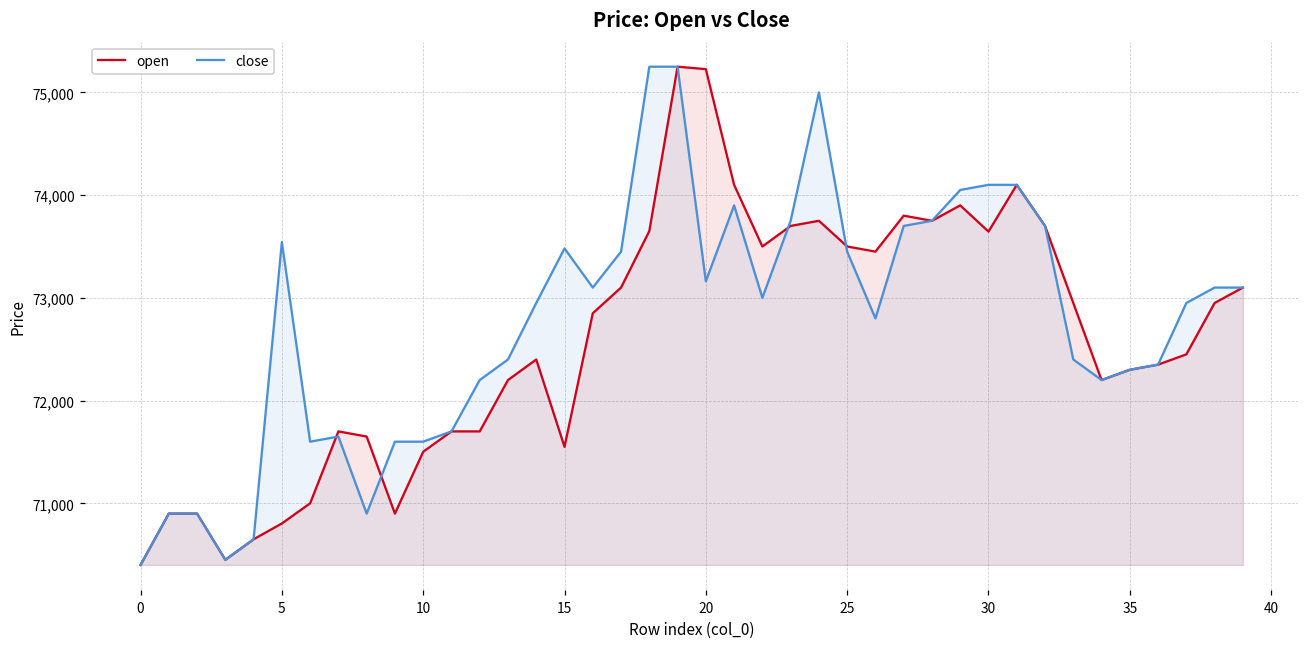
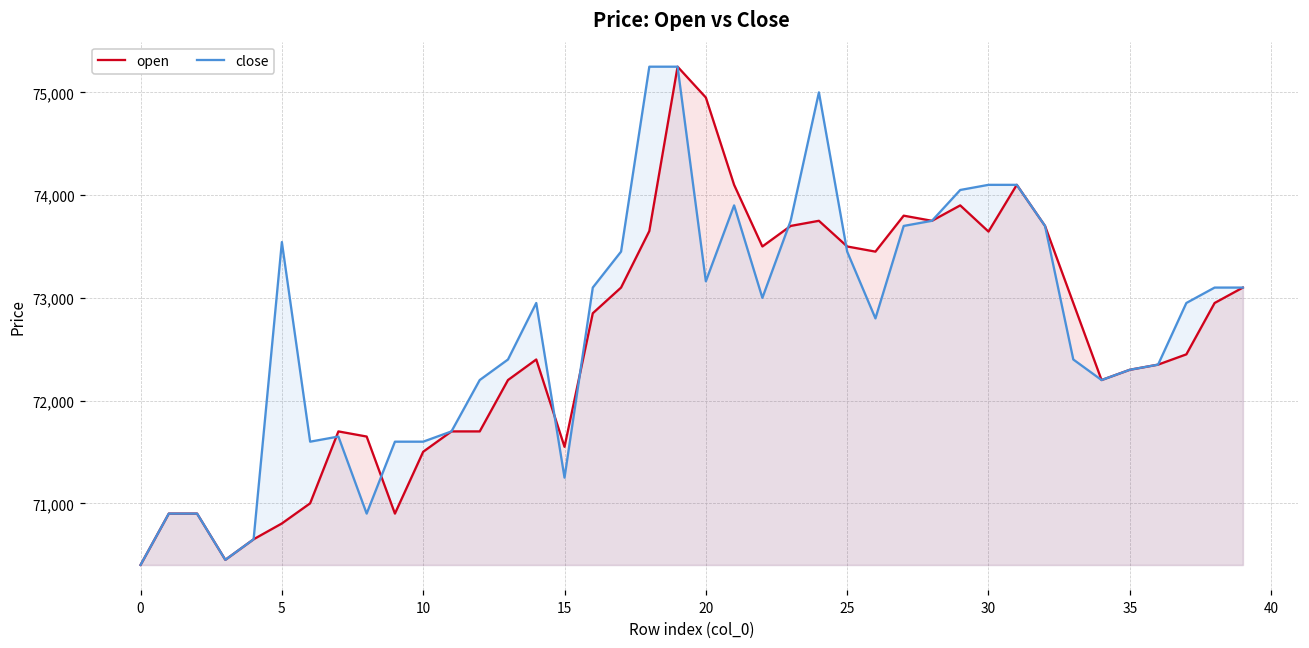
  {
    "open": {
      "5": "70,800",
      "10": "71,500",
      "15": "71,600",
-     "20": "75,200",
+     "20": "75,000",
      "25": "73,500",
      "30": "73,600"
    },
    "close": {
      "5": "73,500",
      "10": "71,600",
-     "15": "73,500",
+     "15": "71,300",
      "20": "73,200",
      "25": "73,500",
      "30": "74,100"
    }
  }
